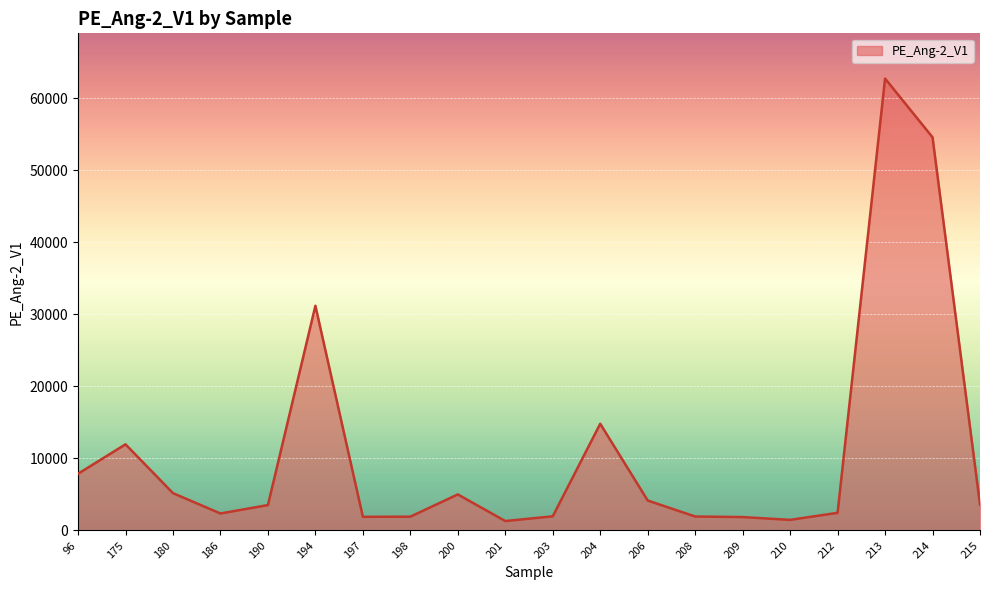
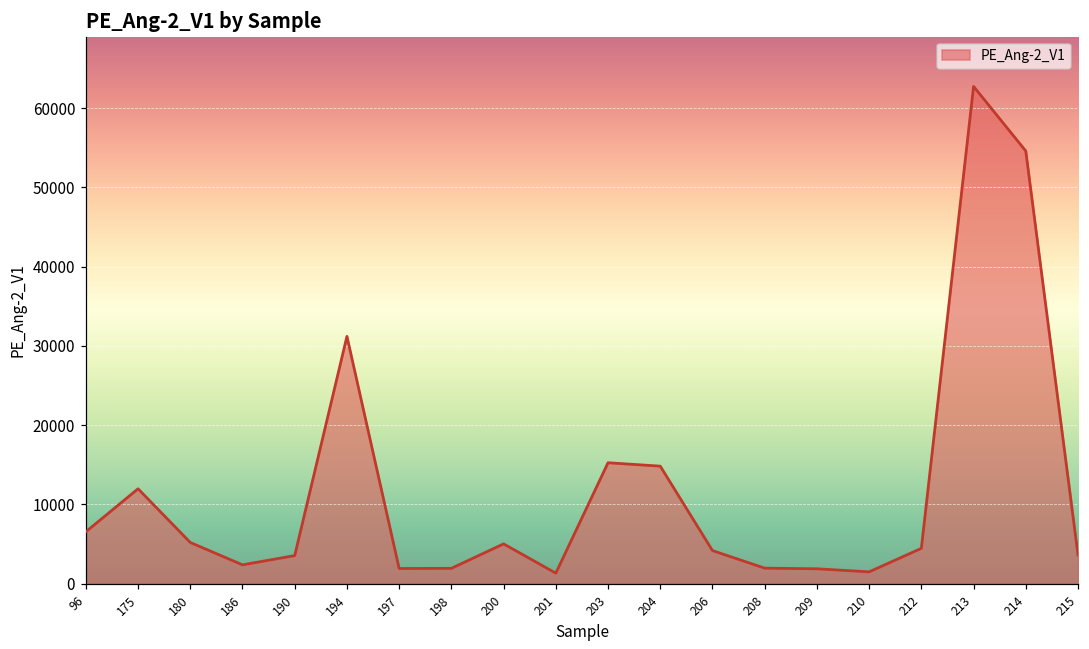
  {
-   "96": 8000,
+   "96": 7000,
    "175": 12000,
    "180": 5000,
    "186": 2000,
    "190": 4000,
    "194": 31000,
    "197": 2000,
    "198": 2000,
    "200": 5000,
    "201": 1000,
-   "203": 2000,
+   "203": 15000,
    "204": 15000,
    "206": 4000,
    "208": 2000,
    "209": 2000,
    "210": 1000,
-   "212": 2000,
+   "212": 4000,
    "213": 63000,
    "214": 55000,
    "215": 4000
  }
